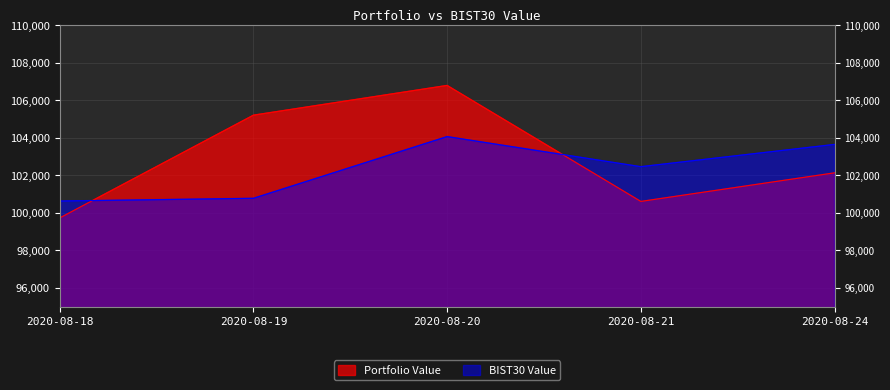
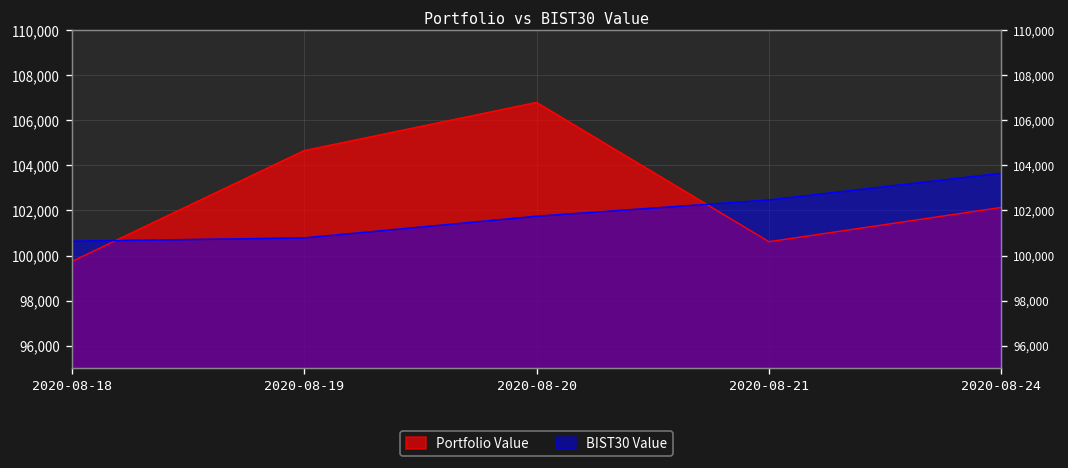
  {
    "Portfolio Value": {
      "2020-08-18": "99,700",
-     "2020-08-19": "105,200",
+     "2020-08-19": "104,700",
      "2020-08-20": "106,800",
      "2020-08-21": "100,600",
      "2020-08-24": "102,100"
    },
    "BIST30 Value": {
      "2020-08-18": "100,600",
      "2020-08-19": "100,800",
-     "2020-08-20": "104,100",
+     "2020-08-20": "101,700",
      "2020-08-21": "102,500",
      "2020-08-24": "103,700"
    }
  }
